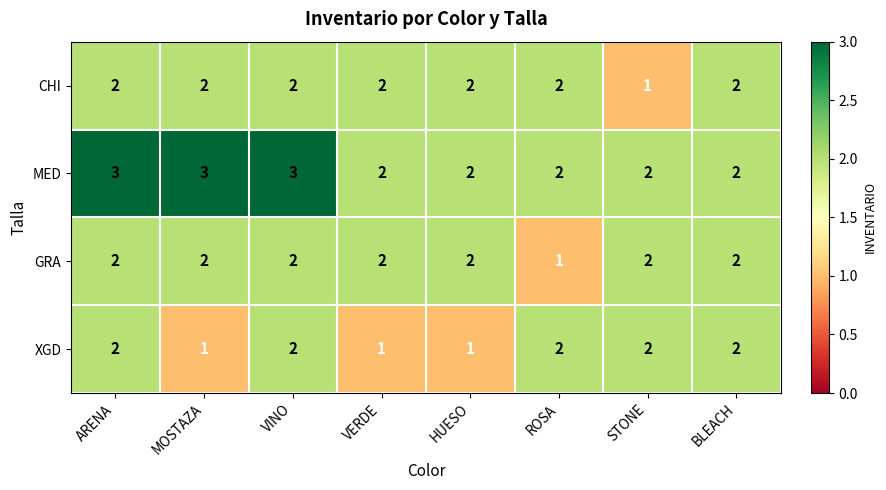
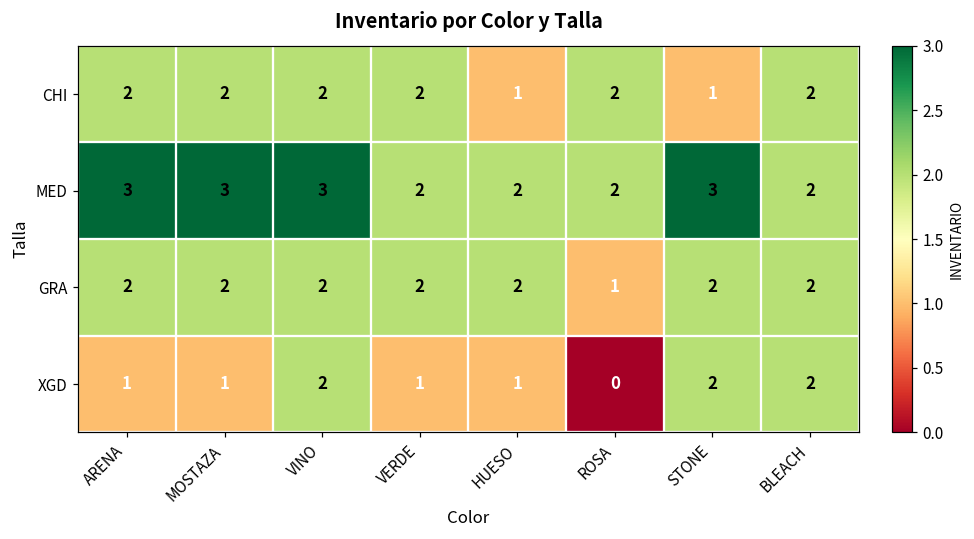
  {
    "CHI": {
      "ARENA": 2,
      "MOSTAZA": 2,
      "VINO": 2,
      "VERDE": 2,
-     "HUESO": 2,
+     "HUESO": 1,
      "ROSA": 2,
      "STONE": 1,
      "BLEACH": 2
    },
    "MED": {
      "ARENA": 3,
      "MOSTAZA": 3,
      "VINO": 3,
      "VERDE": 2,
      "HUESO": 2,
      "ROSA": 2,
-     "STONE": 2,
+     "STONE": 3,
      "BLEACH": 2
    },
    "GRA": {
      "ARENA": 2,
      "MOSTAZA": 2,
      "VINO": 2,
      "VERDE": 2,
      "HUESO": 2,
      "ROSA": 1,
      "STONE": 2,
      "BLEACH": 2
    },
    "XGD": {
-     "ARENA": 2,
+     "ARENA": 1,
      "MOSTAZA": 1,
      "VINO": 2,
      "VERDE": 1,
      "HUESO": 1,
-     "ROSA": 2,
+     "ROSA": 0,
      "STONE": 2,
      "BLEACH": 2
    }
  }
